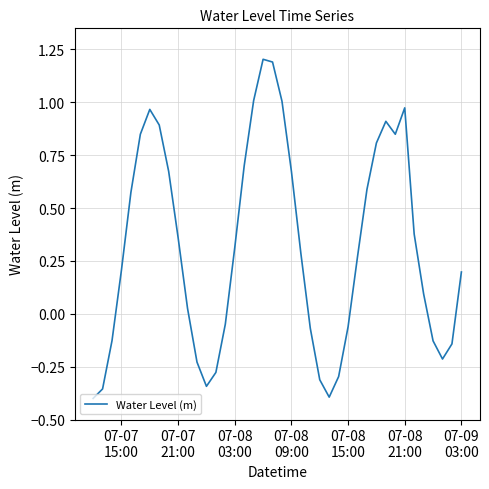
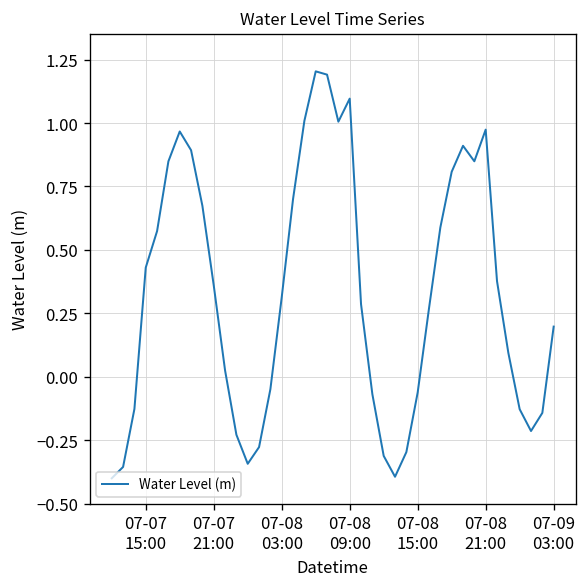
  {
-   "07-07 15:00": 0.21,
+   "07-07 15:00": 0.43,
    "07-07 21:00": 0.36,
    "07-08 03:00": 0.31,
-   "07-08 09:00": 0.67,
+   "07-08 09:00": 1.10,
    "07-08 15:00": -0.06,
    "07-08 21:00": 0.97,
    "07-09 03:00": 0.20
  }
